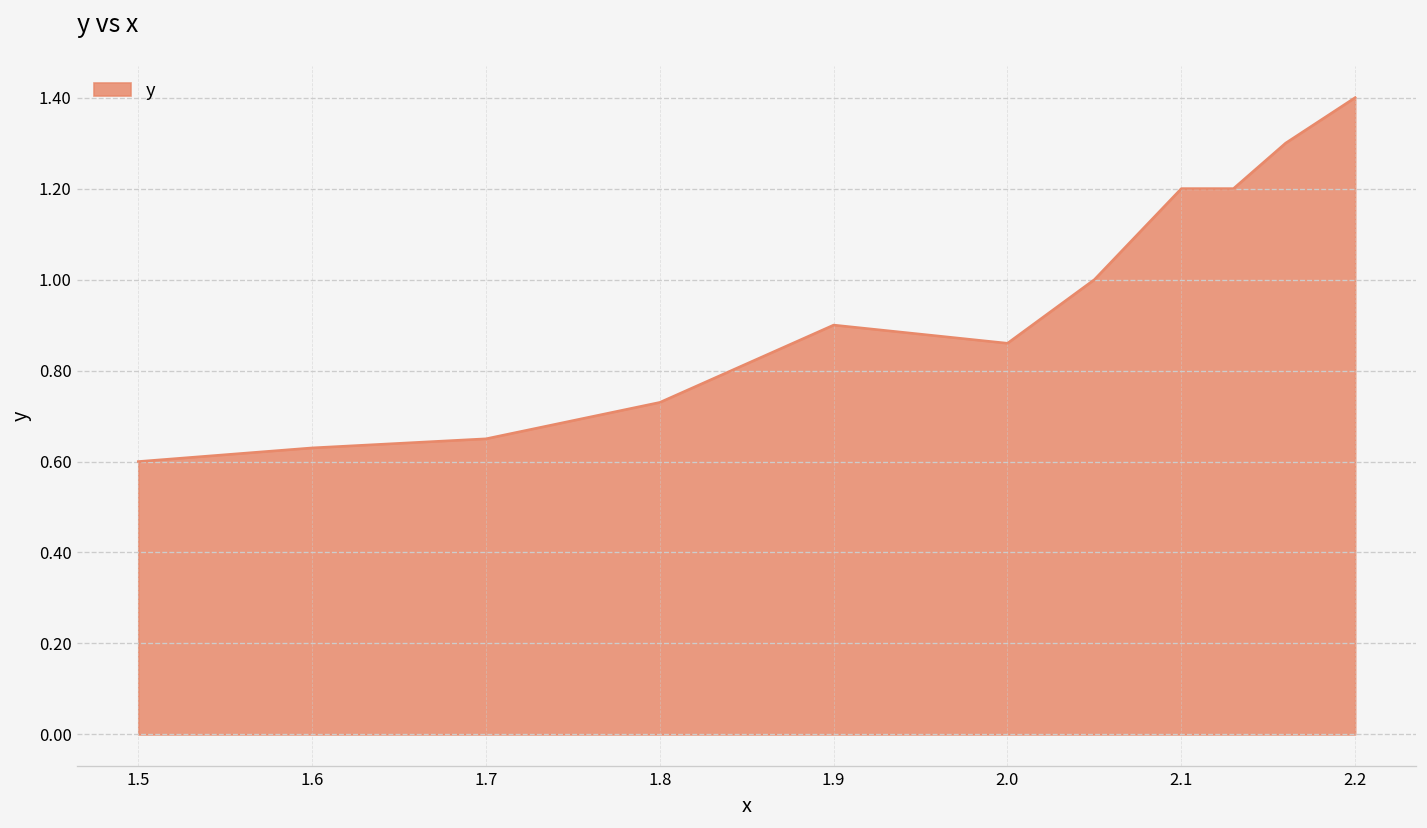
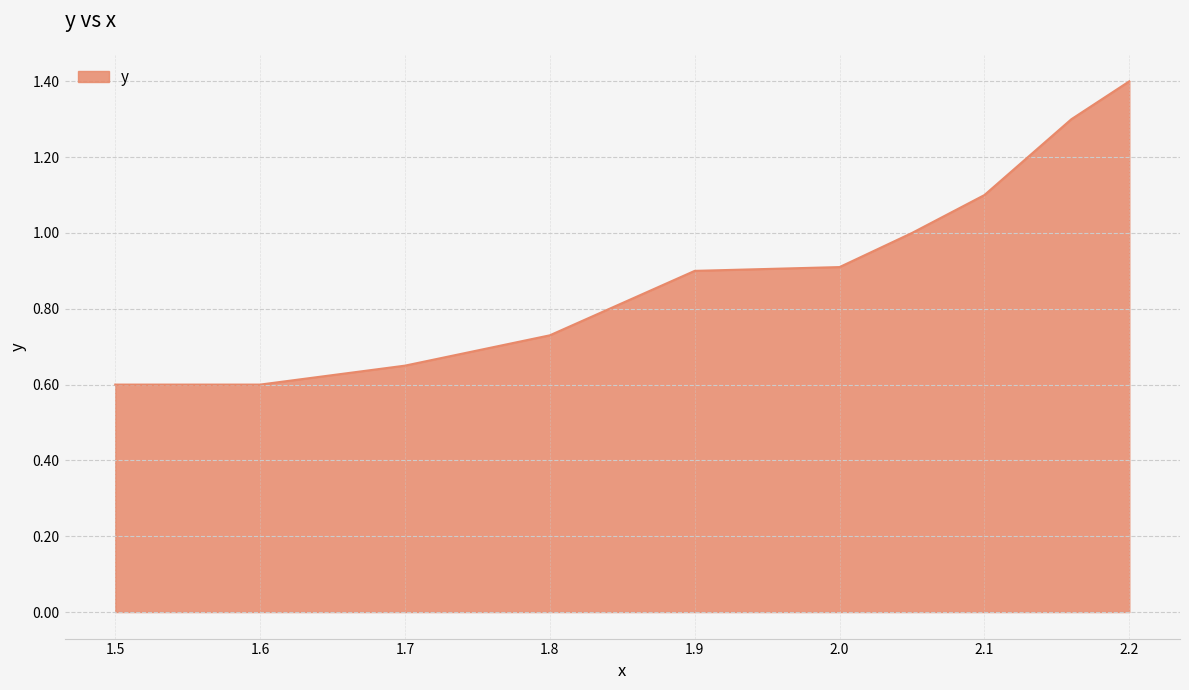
  {
    "1.5": 0.60,
-   "1.6": 0.63,
+   "1.6": 0.60,
    "1.7": 0.65,
    "1.8": 0.73,
    "1.9": 0.90,
-   "2.0": 0.86,
-   "2.1": 1.2,
+   "2.0": 0.91,
+   "2.1": 1.1,
    "2.2": 1.40
  }
